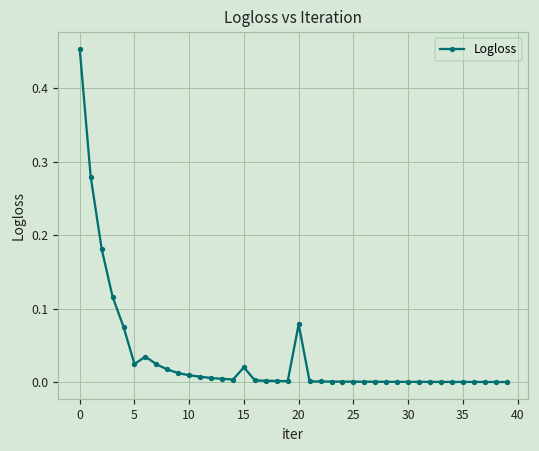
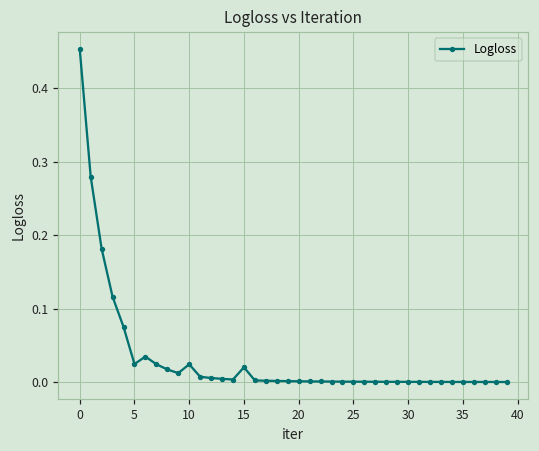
  {
    "0": 0.45,
    "5": 0.02,
-   "10": 0.01,
+   "10": 0.02,
    "15": 0.02,
-   "20": 0.08,
+   "20": 0.00,
    "25": 0.00,
    "30": 0.00,
    "35": 0.00
  }
